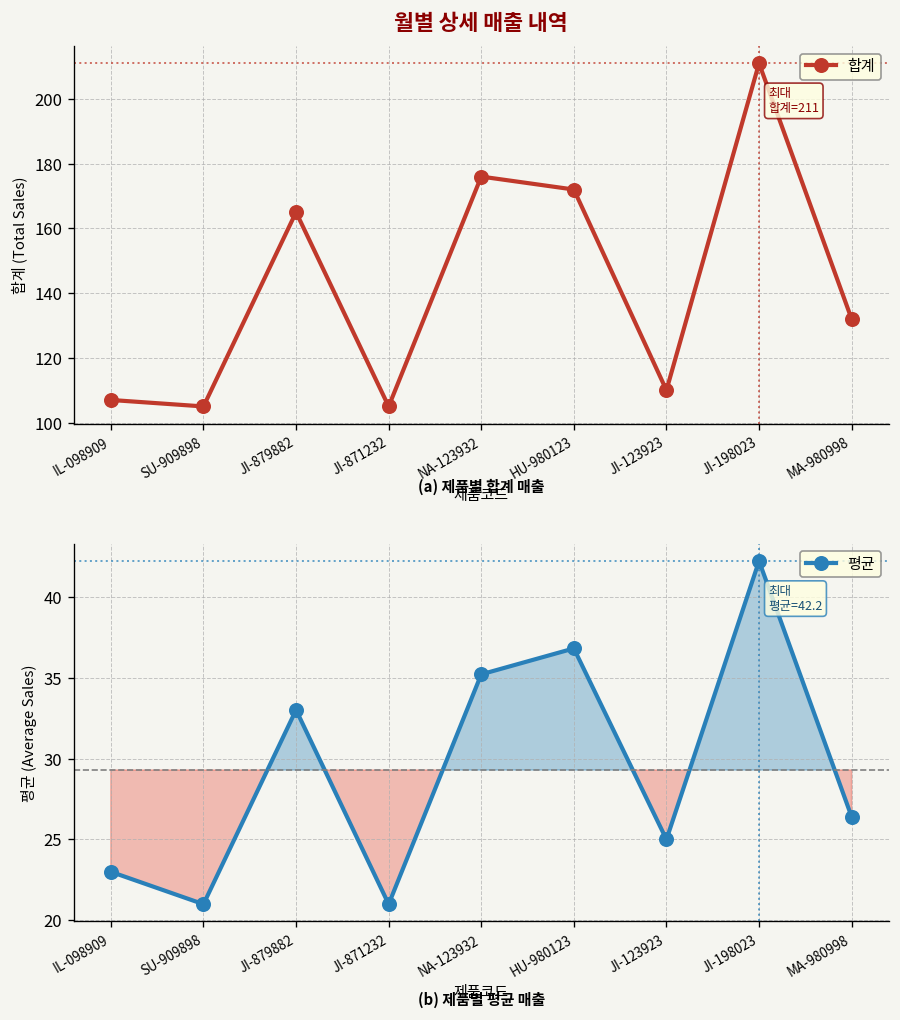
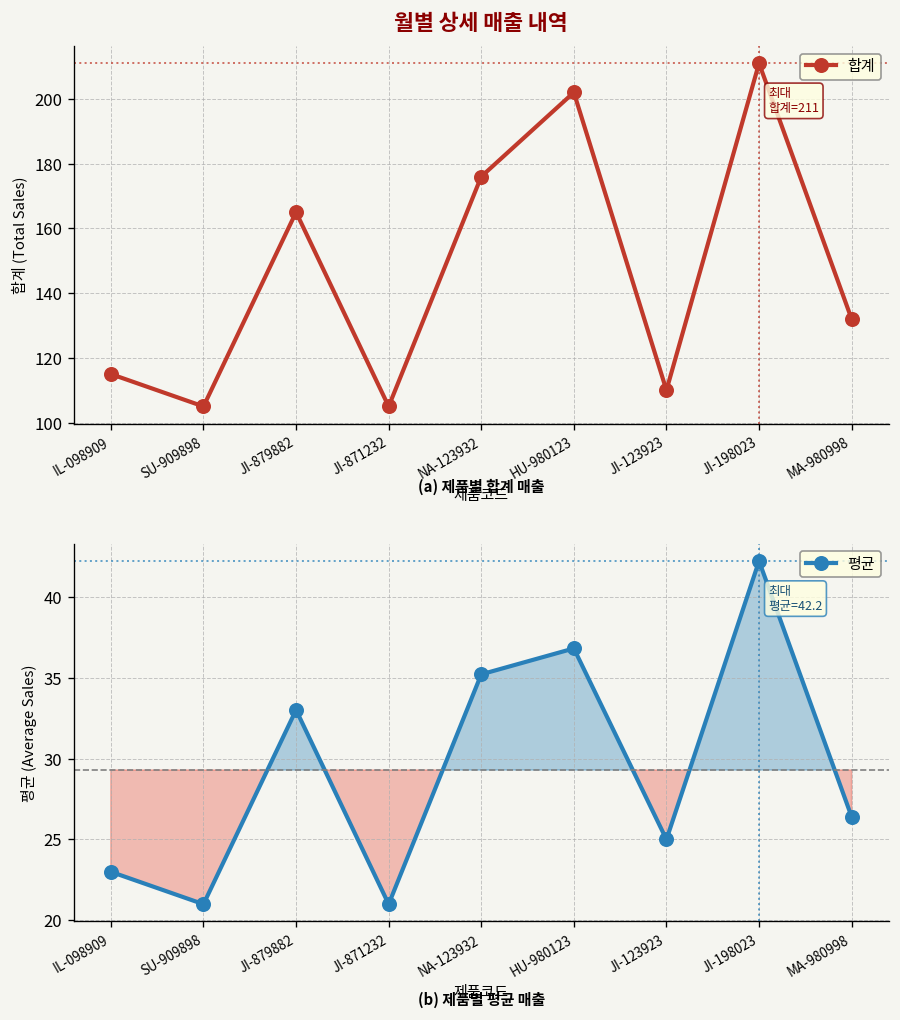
  {
    "월별 상세 매출 내역": {
-     "IL-098909": 107,
+     "IL-098909": 115,
      "SU-909898": 105,
      "JI-879882": 165,
      "JI-871232": 105,
      "NA-123932": 176,
-     "HU-980123": 172,
+     "HU-980123": 202,
      "JI-123923": 110,
      "MA-980998": 132
    }
  }
